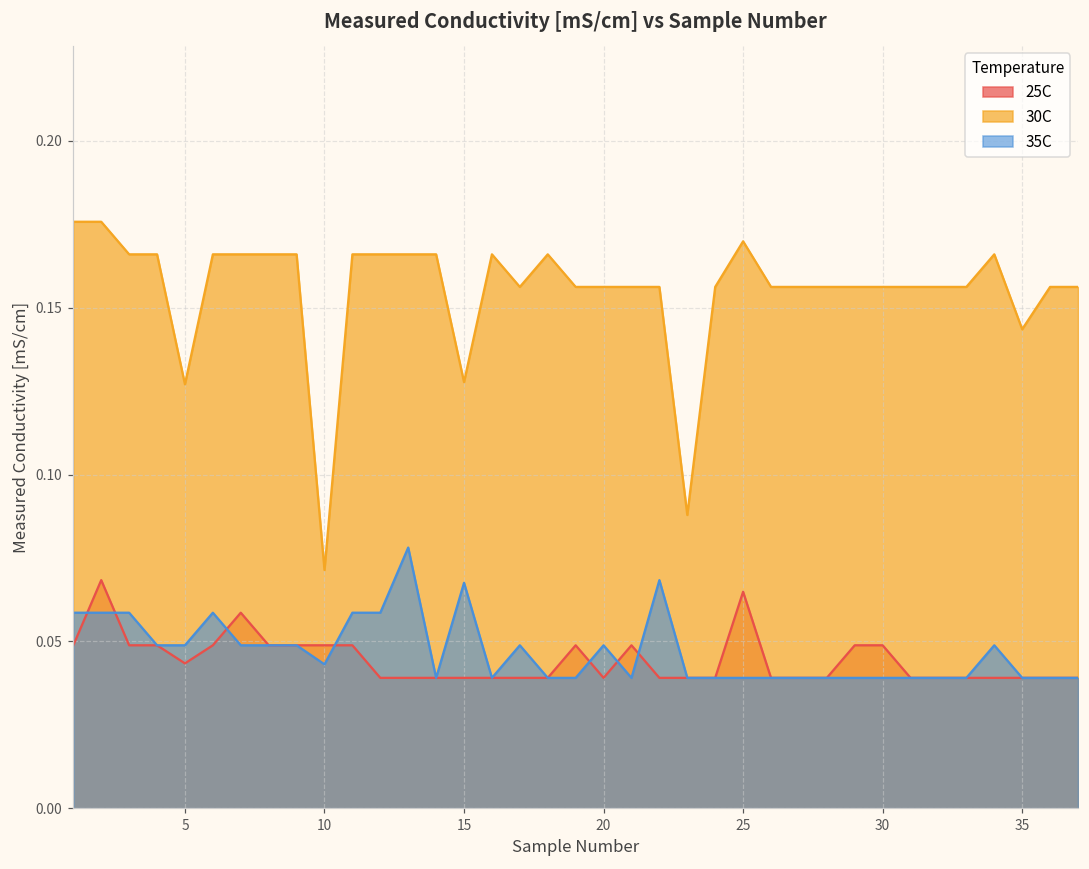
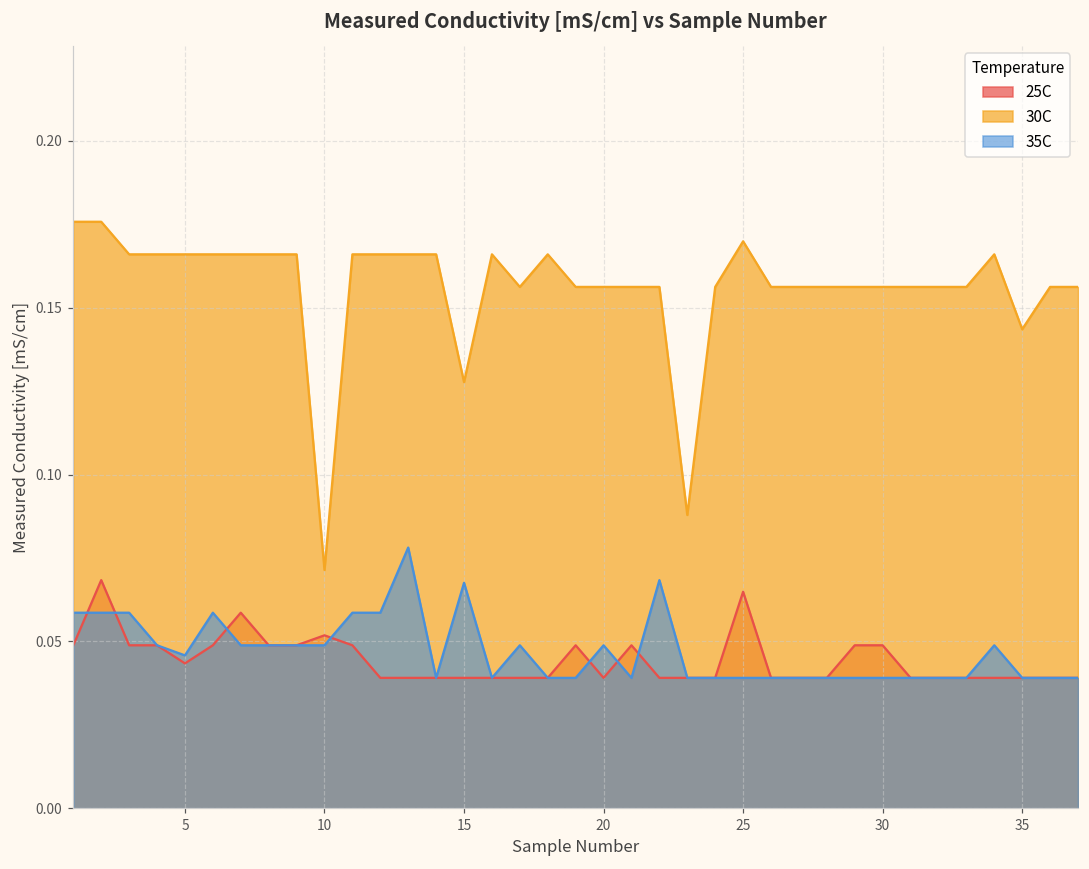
  {
    "25C": {
      "5": 0.043,
-     "10": 0.049,
+     "10": 0.052,
      "15": 0.039,
      "20": 0.039,
      "25": 0.065,
      "30": 0.049
    },
    "30C": {
-     "5": 0.127,
+     "5": 0.166,
      "10": 0.071,
      "15": 0.128,
      "20": 0.156,
      "25": 0.170,
      "30": 0.156,
      "35": 0.144
    },
    "35C": {
-     "5": 0.049,
-     "10": 0.043,
+     "5": 0.046,
+     "10": 0.049,
      "15": 0.068,
      "20": 0.049,
      "25": 0.039,
      "30": 0.039
    }
  }
